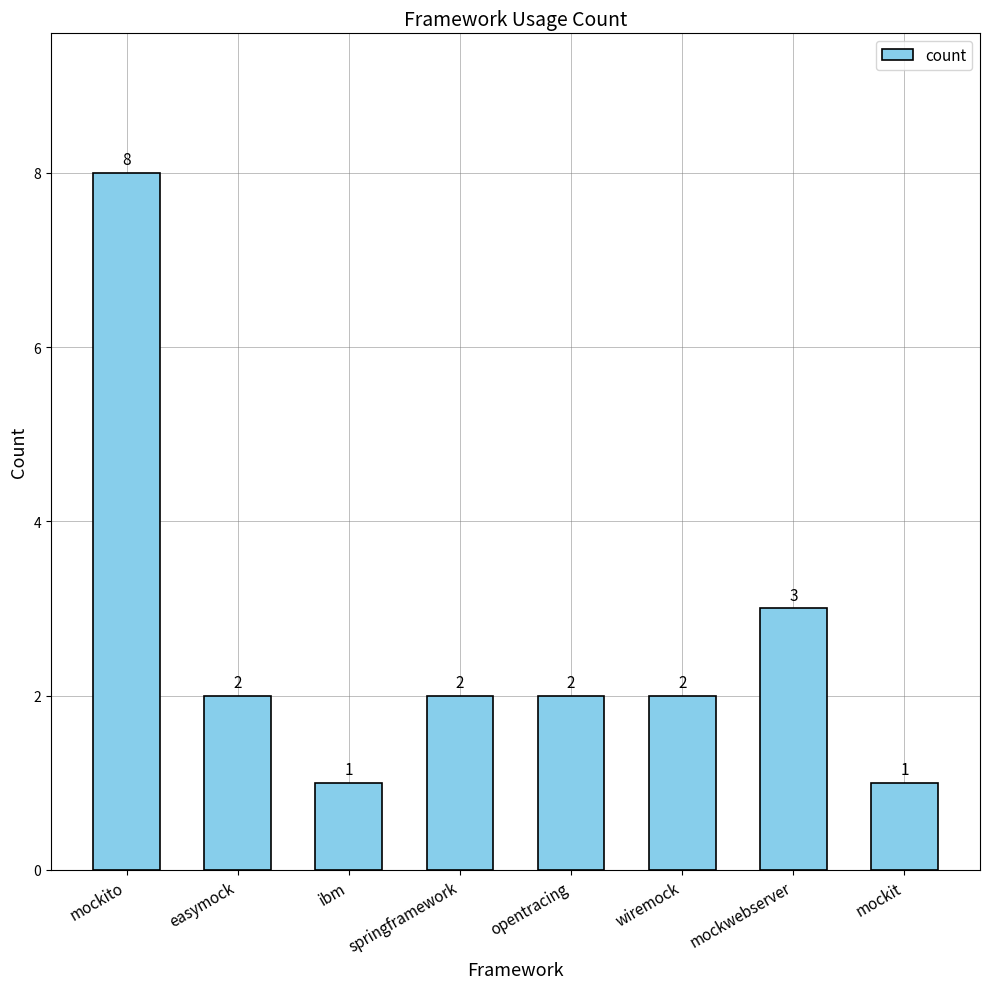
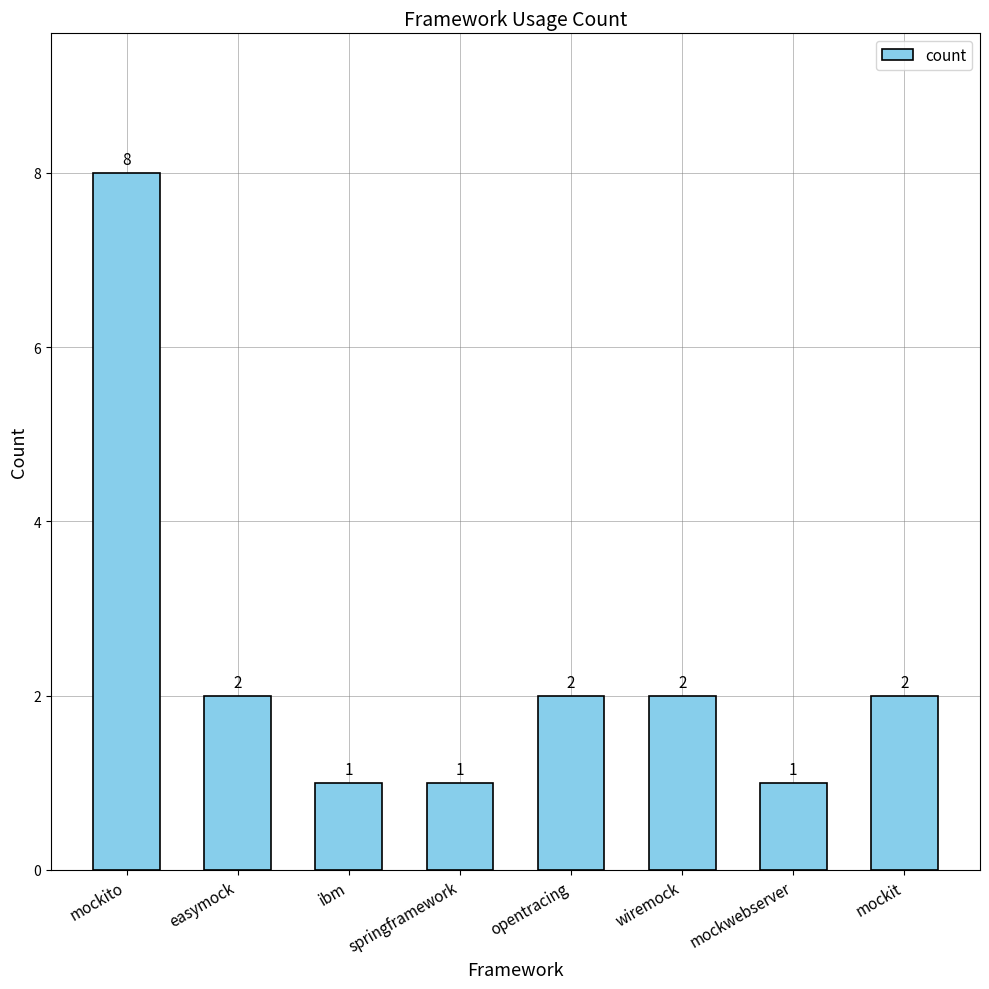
  {
    "mockito": 8,
    "easymock": 2,
    "ibm": 1,
-   "springframework": 2,
+   "springframework": 1,
    "opentracing": 2,
    "wiremock": 2,
-   "mockwebserver": 3,
-   "mockit": 1
+   "mockwebserver": 1,
+   "mockit": 2
  }
